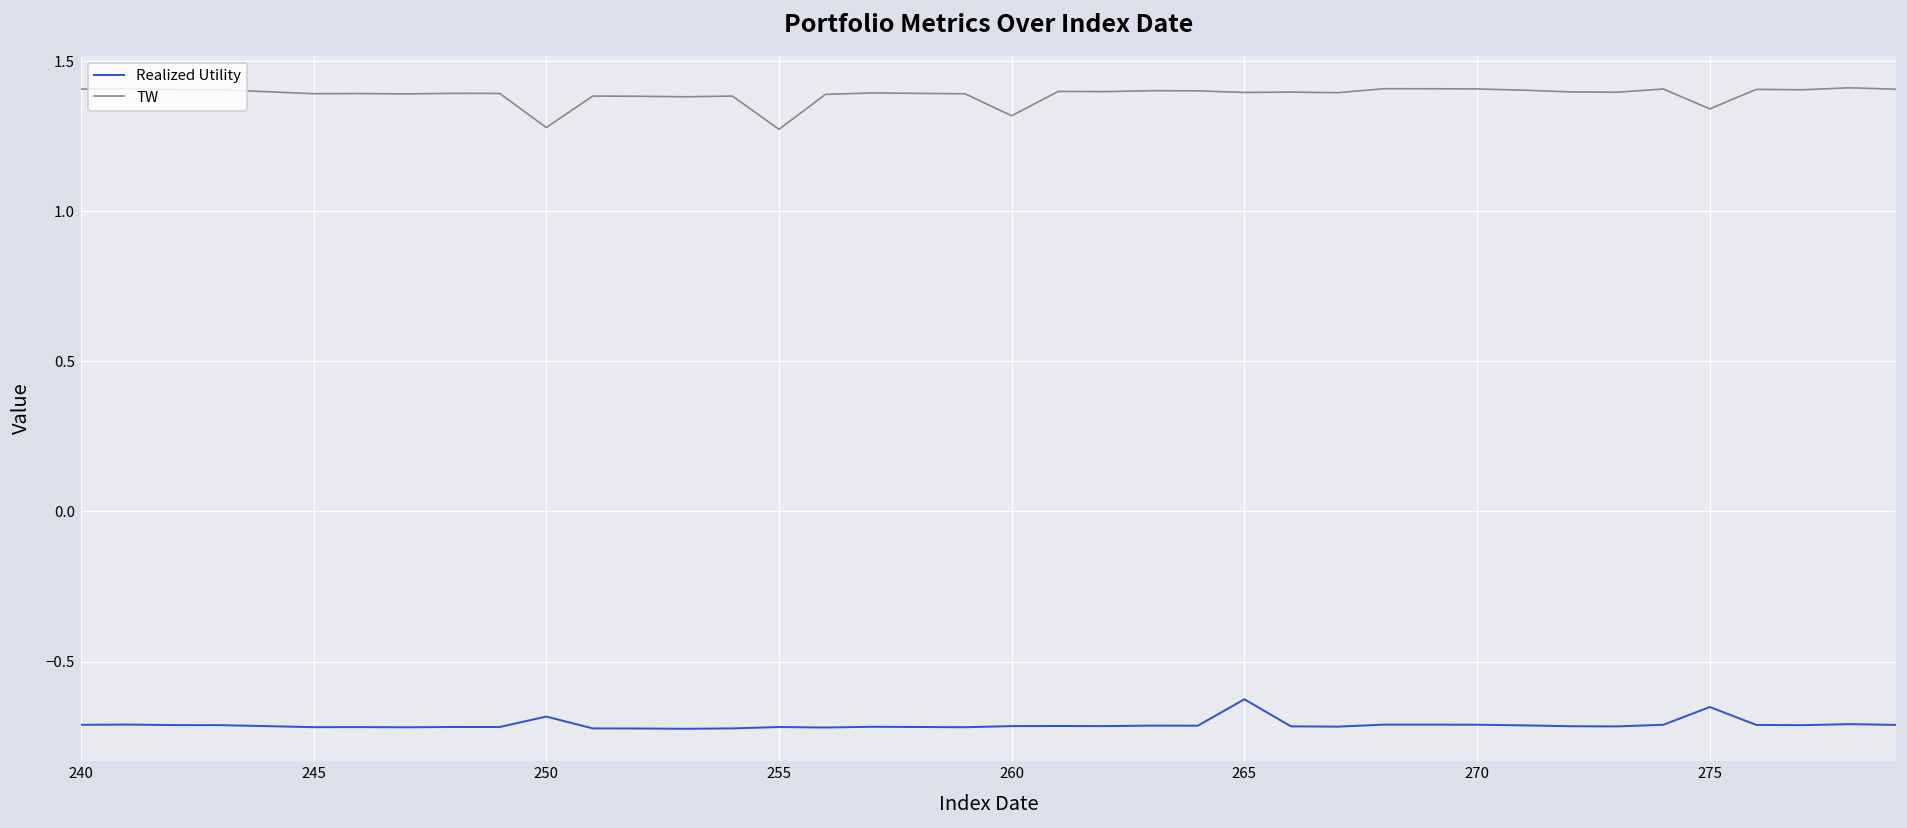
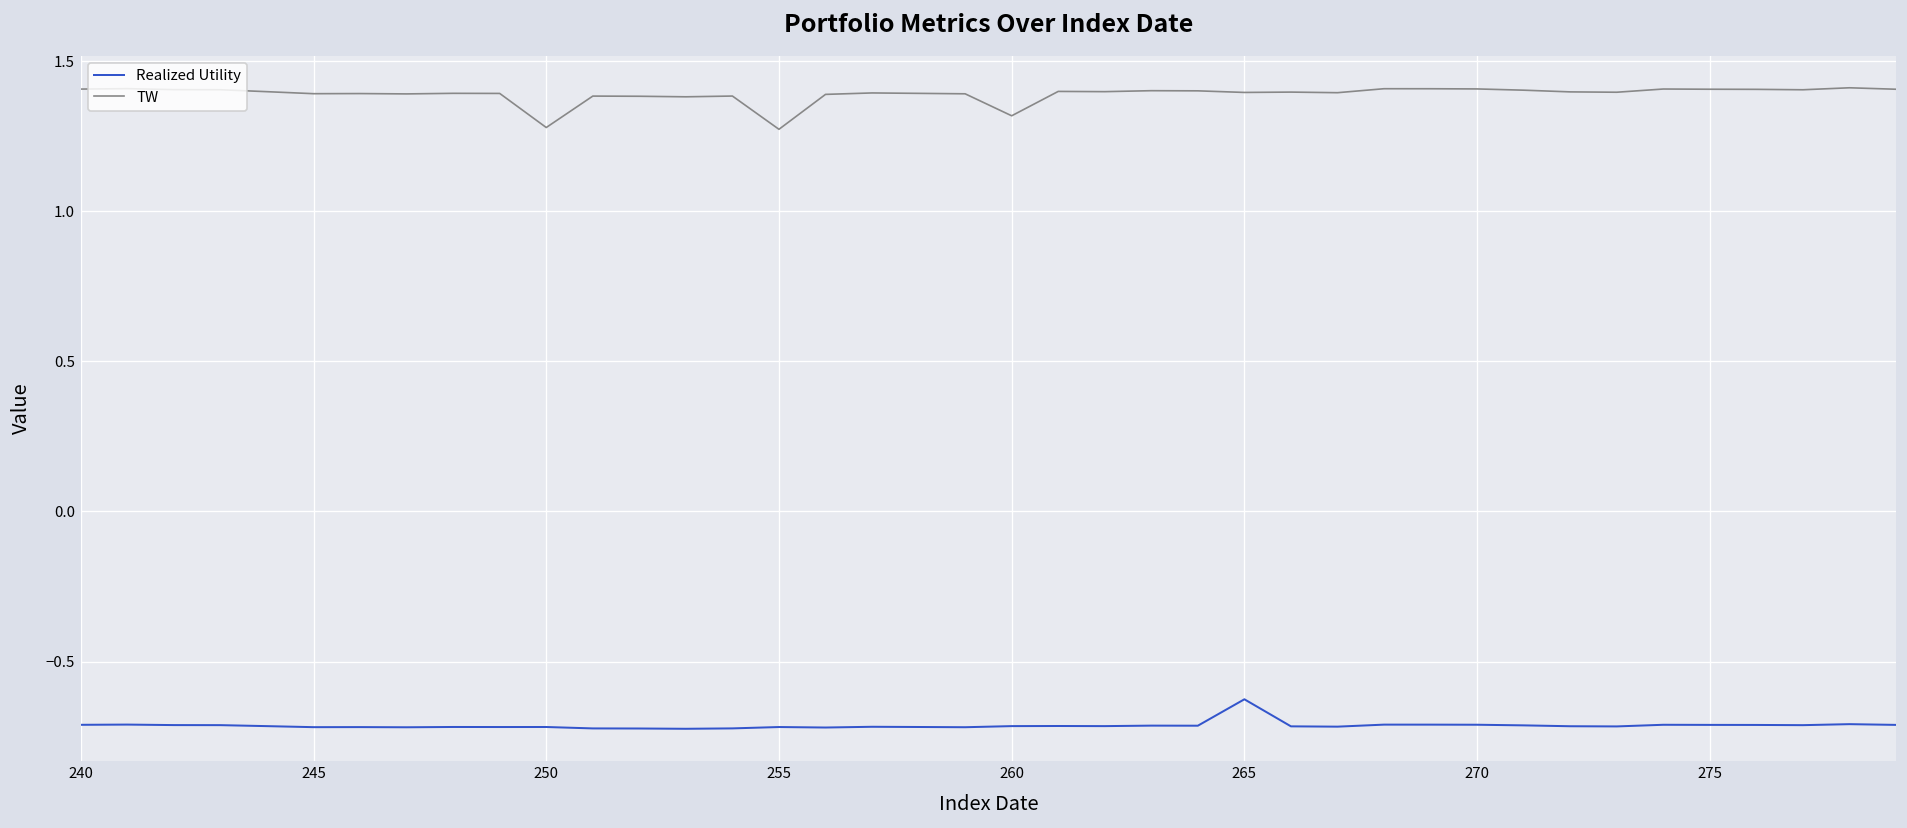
  {
    "Realized Utility": {
      "240": -0.71,
      "245": -0.72,
-     "250": -0.68,
+     "250": -0.72,
      "255": -0.72,
      "260": -0.72,
      "265": -0.63,
      "270": -0.71,
-     "275": -0.65
+     "275": -0.71
    },
    "TW": {
      "240": 1.41,
      "245": 1.39,
      "250": 1.28,
      "255": 1.27,
      "260": 1.32,
      "265": 1.40,
      "270": 1.41,
-     "275": 1.34
+     "275": 1.41
    }
  }
